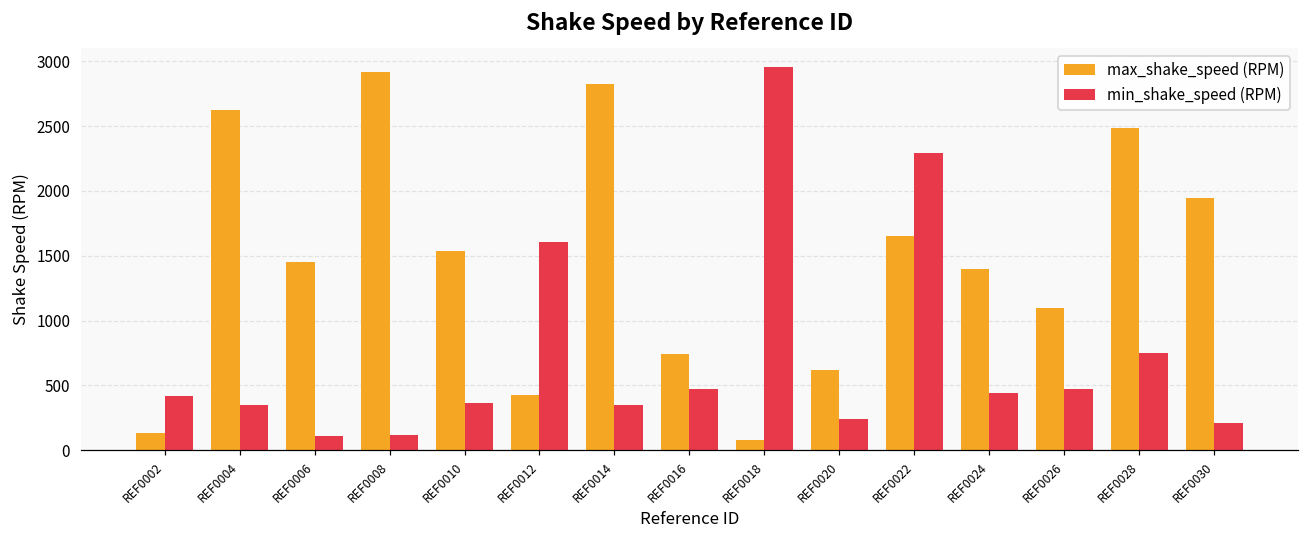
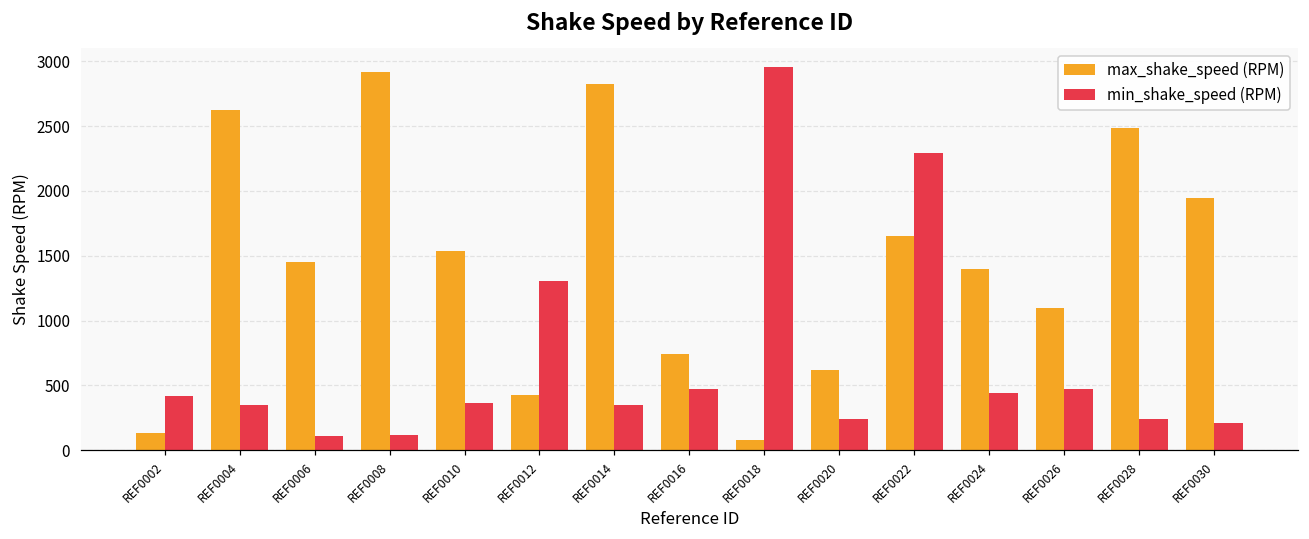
  {
    "max_shake_speed (RPM)": {
      "REF0002": 130,
      "REF0004": 2620,
      "REF0006": 1450,
      "REF0008": 2920,
      "REF0010": 1530,
      "REF0012": 420,
      "REF0014": 2820,
      "REF0016": 740,
      "REF0018": 80,
      "REF0020": 620,
      "REF0022": 1650,
      "REF0024": 1400,
      "REF0026": 1100,
      "REF0028": 2490,
      "REF0030": 1940
    },
    "min_shake_speed (RPM)": {
      "REF0002": 420,
      "REF0004": 340,
      "REF0006": 110,
      "REF0008": 110,
      "REF0010": 360,
-     "REF0012": 1610,
+     "REF0012": 1310,
      "REF0014": 340,
      "REF0016": 470,
      "REF0018": 2960,
      "REF0020": 240,
      "REF0022": 2290,
      "REF0024": 440,
      "REF0026": 470,
-     "REF0028": 750,
+     "REF0028": 240,
      "REF0030": 210
    }
  }
